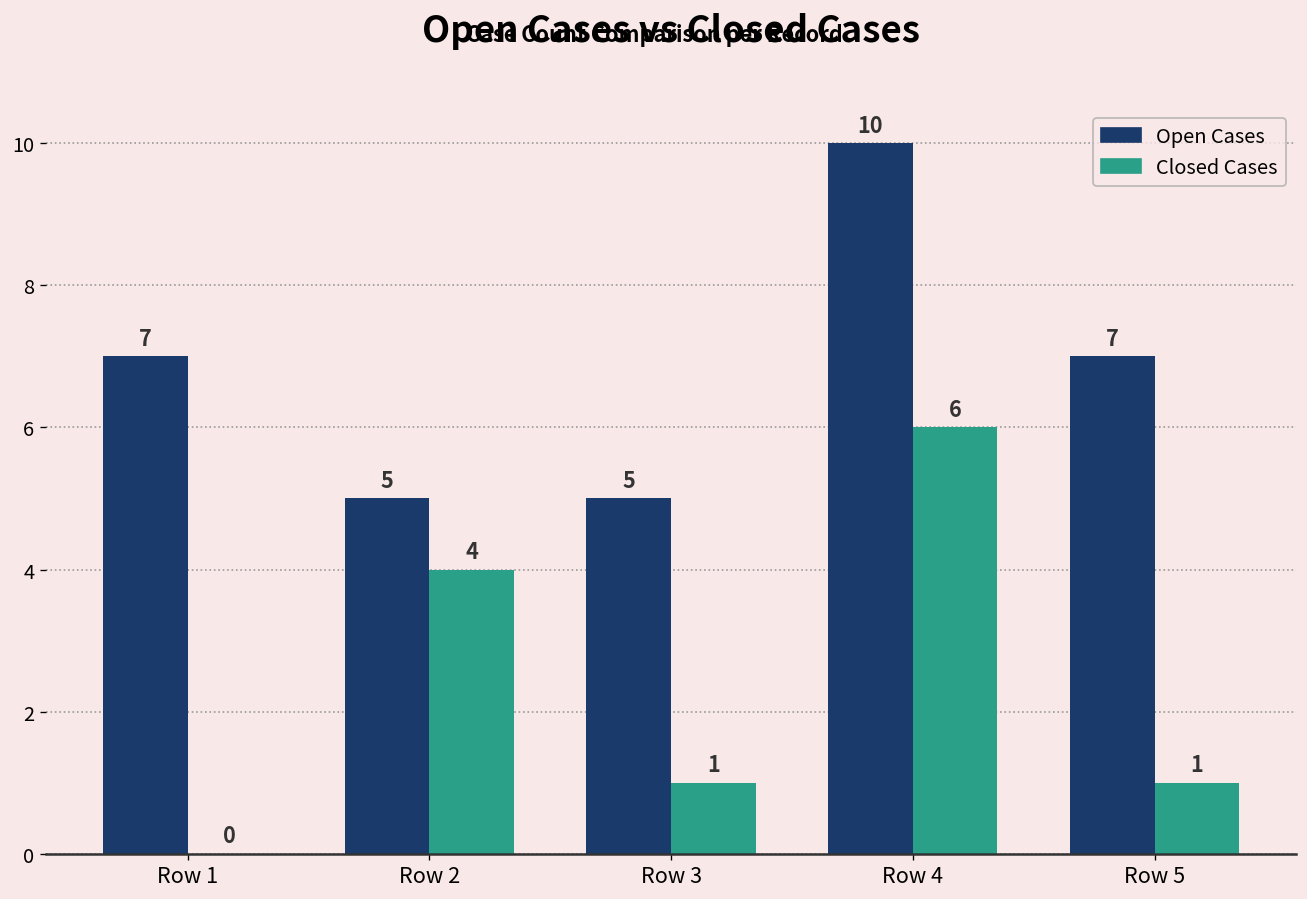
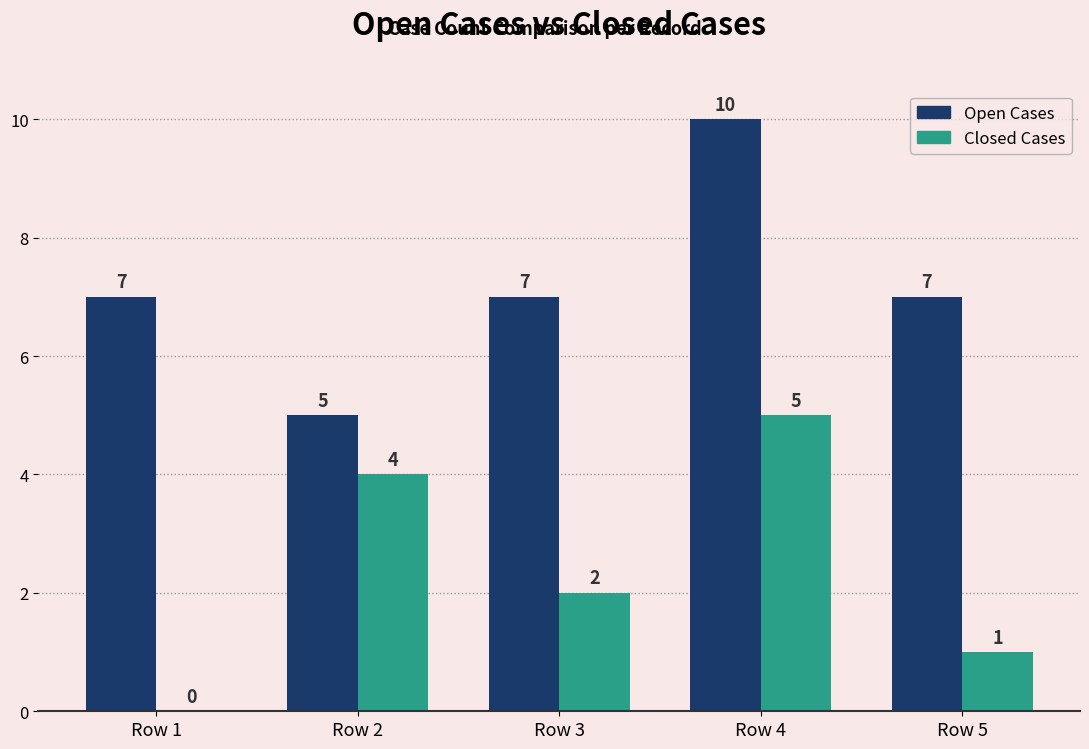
  {
    "Open Cases": {
      "Row 1": 7,
      "Row 2": 5,
-     "Row 3": 5,
+     "Row 3": 7,
      "Row 4": 10,
      "Row 5": 7
    },
    "Closed Cases": {
      "Row 1": 0,
      "Row 2": 4,
-     "Row 3": 1,
-     "Row 4": 6,
+     "Row 3": 2,
+     "Row 4": 5,
      "Row 5": 1
    }
  }
